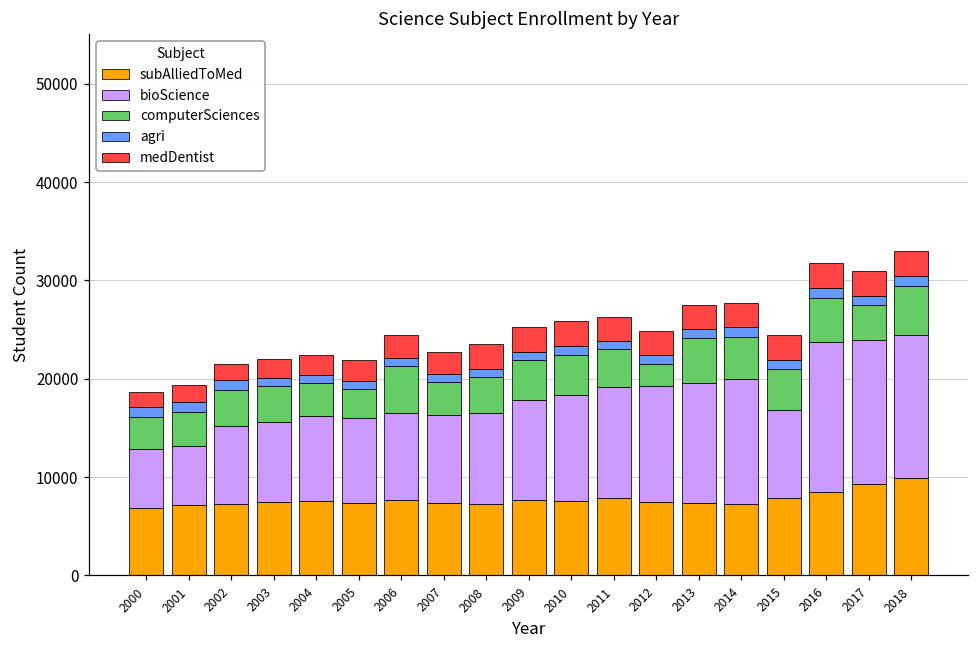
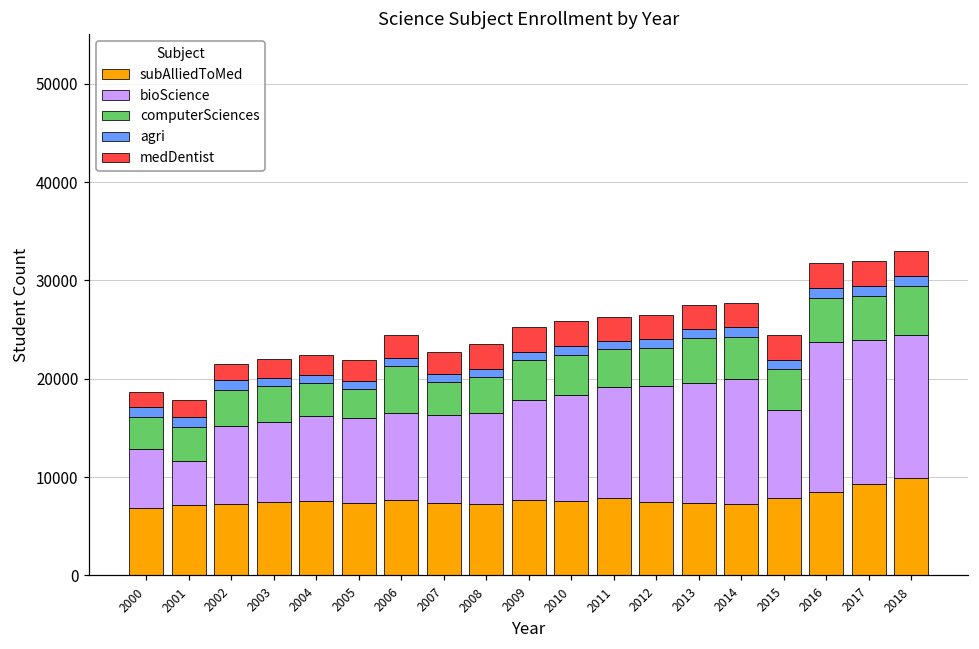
  {
    "subAlliedToMed": {
      "2000": 7000,
      "2001": 7000,
      "2002": 7000,
      "2003": 7000,
      "2004": 8000,
      "2005": 7000,
      "2006": 8000,
      "2007": 7000,
      "2008": 7000,
      "2009": 8000,
      "2010": 8000,
      "2011": 8000,
      "2012": 7000,
      "2013": 7000,
      "2014": 7000,
      "2015": 8000,
      "2016": 9000,
      "2017": 9000,
      "2018": 10000
    },
    "bioScience": {
      "2000": 6000,
-     "2001": 6000,
+     "2001": 4000,
      "2002": 8000,
      "2003": 8000,
      "2004": 9000,
      "2005": 9000,
      "2006": 9000,
      "2007": 9000,
      "2008": 9000,
      "2009": 10000,
      "2010": 11000,
      "2011": 11000,
      "2012": 12000,
      "2013": 12000,
      "2014": 13000,
      "2015": 9000,
      "2016": 15000,
      "2017": 15000,
      "2018": 15000
    },
    "computerSciences": {
      "2000": 3000,
      "2001": 4000,
      "2002": 4000,
      "2003": 4000,
      "2004": 3000,
      "2005": 3000,
      "2006": 5000,
      "2007": 3000,
      "2008": 4000,
      "2009": 4000,
      "2010": 4000,
      "2011": 4000,
-     "2012": 2000,
+     "2012": 4000,
      "2013": 5000,
      "2014": 4000,
      "2015": 4000,
      "2016": 4000,
-     "2017": 4000,
+     "2017": 5000,
      "2018": 5000
    },
    "agri": {
      "2000": 1000,
      "2001": 1000,
      "2002": 1000,
      "2003": 1000,
      "2004": 1000,
      "2005": 1000,
      "2006": 1000,
      "2007": 1000,
      "2008": 1000,
      "2009": 1000,
      "2010": 1000,
      "2011": 1000,
      "2012": 1000,
      "2013": 1000,
      "2014": 1000,
      "2015": 1000,
      "2016": 1000,
      "2017": 1000,
      "2018": 1000
    },
    "medDentist": {
      "2000": 2000,
      "2001": 2000,
      "2002": 2000,
      "2003": 2000,
      "2004": 2000,
      "2005": 2000,
      "2006": 2000,
      "2007": 2000,
      "2008": 2000,
      "2009": 3000,
      "2010": 3000,
      "2011": 2000,
      "2012": 2000,
      "2013": 2000,
      "2014": 2000,
      "2015": 3000,
      "2016": 3000,
      "2017": 3000,
      "2018": 3000
    }
  }
